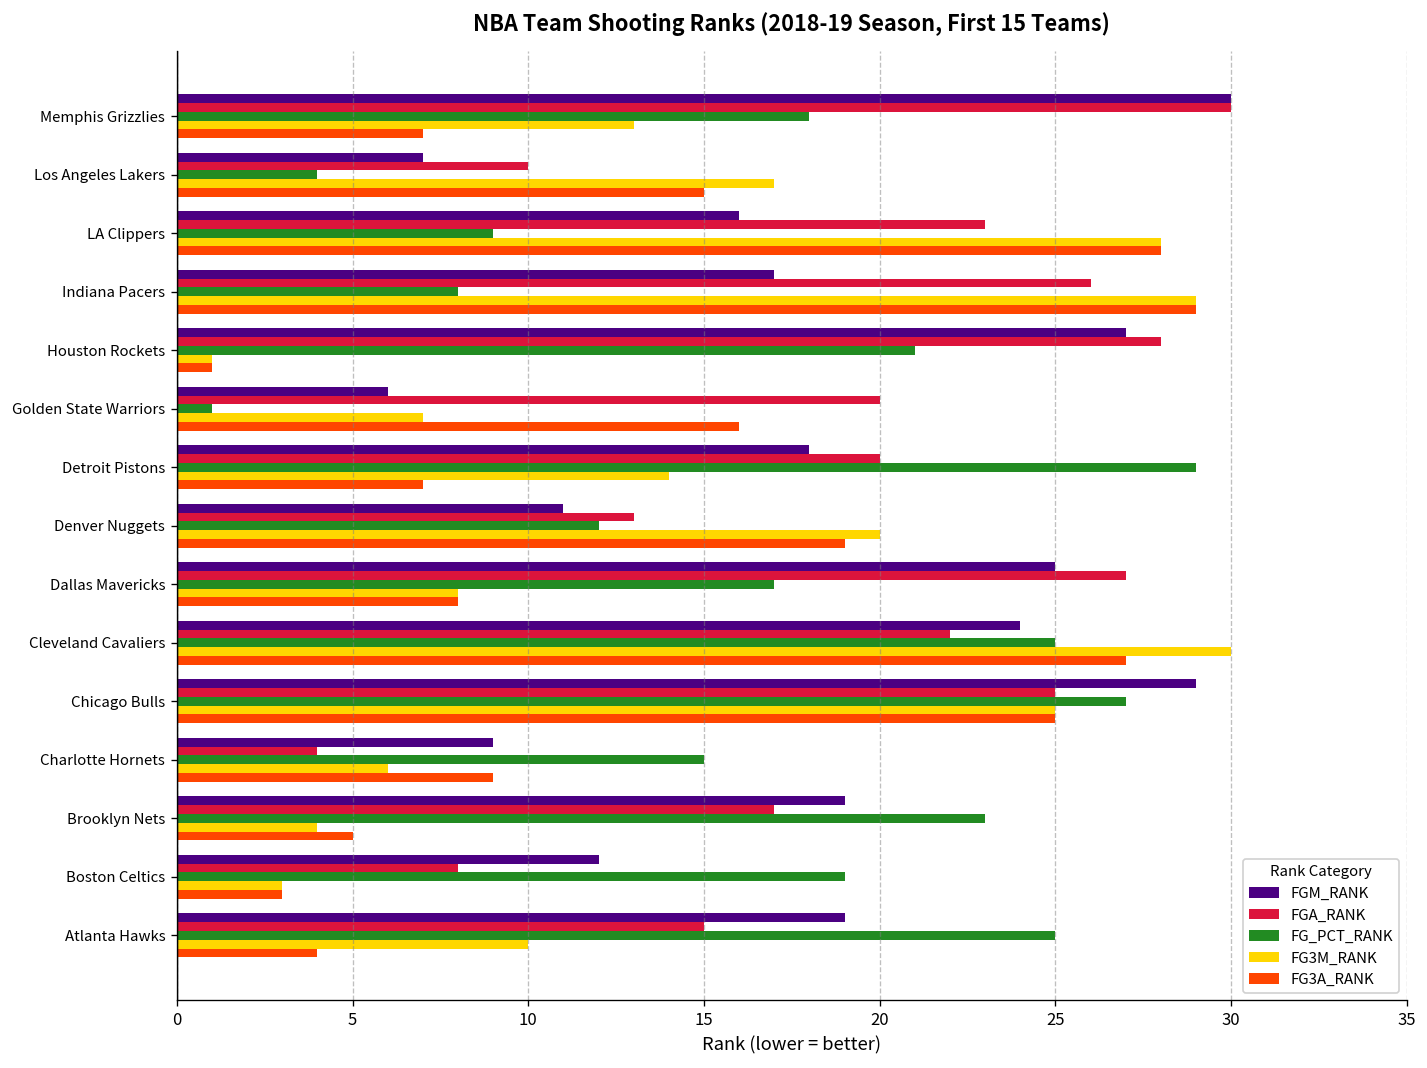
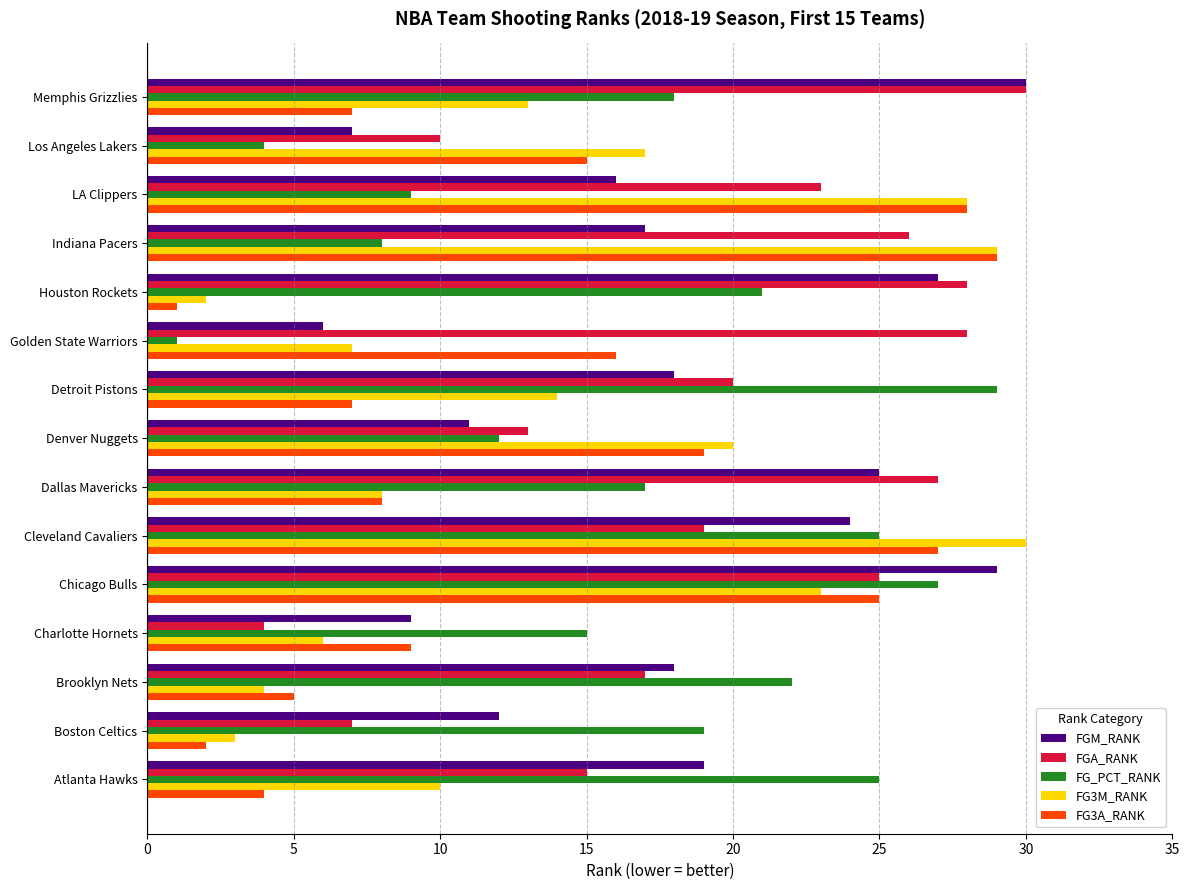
  {
    "FGM_RANK": {
      "Memphis Grizzlies": 30,
      "Los Angeles Lakers": 7,
      "LA Clippers": 16,
      "Indiana Pacers": 17,
      "Houston Rockets": 27,
      "Golden State Warriors": 6,
      "Detroit Pistons": 18,
      "Denver Nuggets": 11,
      "Dallas Mavericks": 25,
      "Cleveland Cavaliers": 24,
      "Chicago Bulls": 29,
      "Charlotte Hornets": 9,
-     "Brooklyn Nets": 19,
+     "Brooklyn Nets": 18,
      "Boston Celtics": 12,
      "Atlanta Hawks": 19
    },
    "FGA_RANK": {
      "Memphis Grizzlies": 30,
      "Los Angeles Lakers": 10,
      "LA Clippers": 23,
      "Indiana Pacers": 26,
      "Houston Rockets": 28,
-     "Golden State Warriors": 20,
+     "Golden State Warriors": 28,
      "Detroit Pistons": 20,
      "Denver Nuggets": 13,
      "Dallas Mavericks": 27,
-     "Cleveland Cavaliers": 22,
+     "Cleveland Cavaliers": 19,
      "Chicago Bulls": 25,
      "Charlotte Hornets": 4,
      "Brooklyn Nets": 17,
-     "Boston Celtics": 8,
+     "Boston Celtics": 7,
      "Atlanta Hawks": 15
    },
    "FG_PCT_RANK": {
      "Memphis Grizzlies": 18,
      "Los Angeles Lakers": 4,
      "LA Clippers": 9,
      "Indiana Pacers": 8,
      "Houston Rockets": 21,
      "Golden State Warriors": 1,
      "Detroit Pistons": 29,
      "Denver Nuggets": 12,
      "Dallas Mavericks": 17,
      "Cleveland Cavaliers": 25,
      "Chicago Bulls": 27,
      "Charlotte Hornets": 15,
-     "Brooklyn Nets": 23,
+     "Brooklyn Nets": 22,
      "Boston Celtics": 19,
      "Atlanta Hawks": 25
    },
    "FG3M_RANK": {
      "Memphis Grizzlies": 13,
      "Los Angeles Lakers": 17,
      "LA Clippers": 28,
      "Indiana Pacers": 29,
-     "Houston Rockets": 1,
+     "Houston Rockets": 2,
      "Golden State Warriors": 7,
      "Detroit Pistons": 14,
      "Denver Nuggets": 20,
      "Dallas Mavericks": 8,
      "Cleveland Cavaliers": 30,
-     "Chicago Bulls": 25,
+     "Chicago Bulls": 23,
      "Charlotte Hornets": 6,
      "Brooklyn Nets": 4,
      "Boston Celtics": 3,
      "Atlanta Hawks": 10
    },
    "FG3A_RANK": {
      "Memphis Grizzlies": 7,
      "Los Angeles Lakers": 15,
      "LA Clippers": 28,
      "Indiana Pacers": 29,
      "Houston Rockets": 1,
      "Golden State Warriors": 16,
      "Detroit Pistons": 7,
      "Denver Nuggets": 19,
      "Dallas Mavericks": 8,
      "Cleveland Cavaliers": 27,
      "Chicago Bulls": 25,
      "Charlotte Hornets": 9,
      "Brooklyn Nets": 5,
-     "Boston Celtics": 3,
+     "Boston Celtics": 2,
      "Atlanta Hawks": 4
    }
  }
